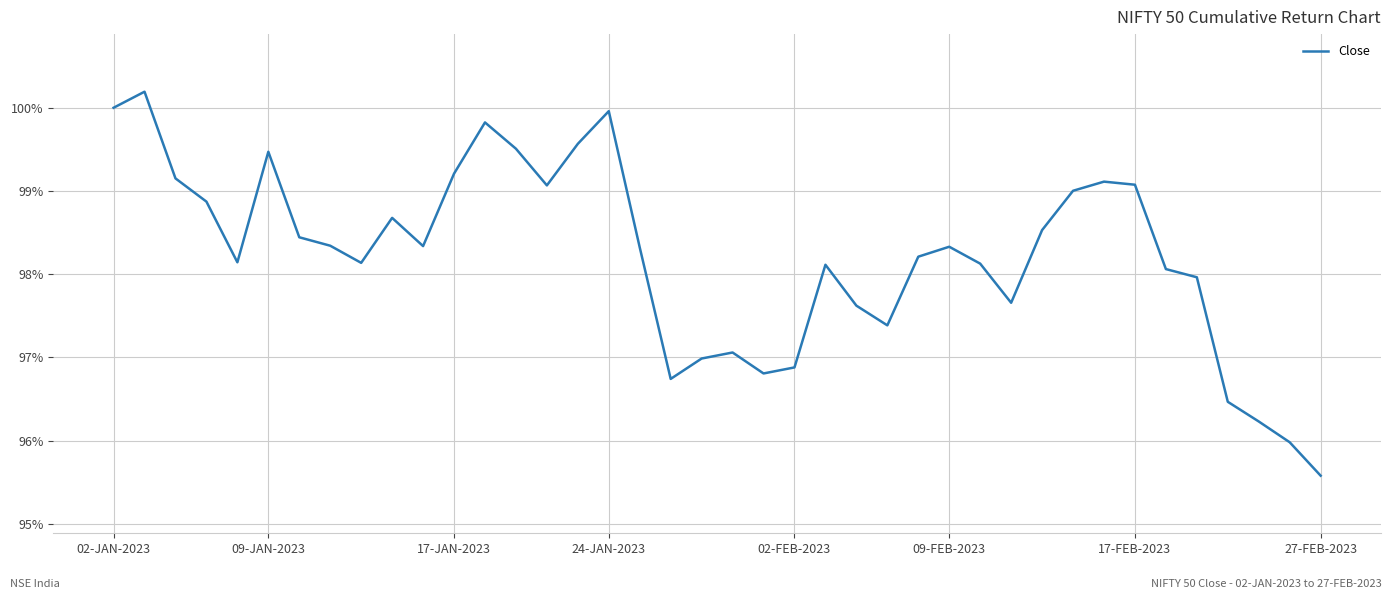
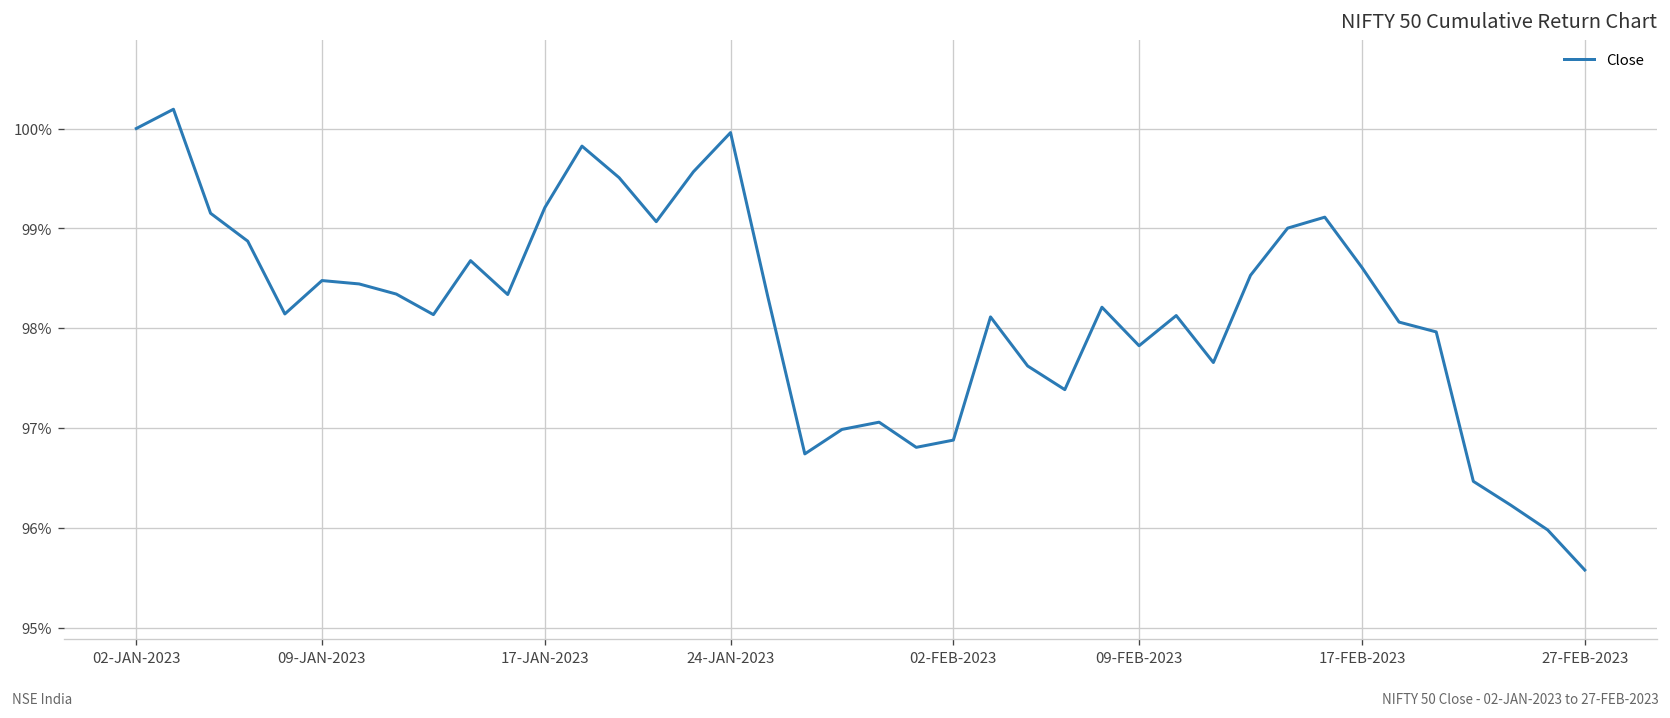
  {
    "02-JAN-2023": "100.0%",
-   "09-JAN-2023": "99.5%",
+   "09-JAN-2023": "98.5%",
    "17-JAN-2023": "99.2%",
    "24-JAN-2023": "100.0%",
    "02-FEB-2023": "96.9%",
-   "09-FEB-2023": "98.3%",
-   "17-FEB-2023": "99.1%",
+   "09-FEB-2023": "97.8%",
+   "17-FEB-2023": "98.6%",
    "27-FEB-2023": "95.6%"
  }
